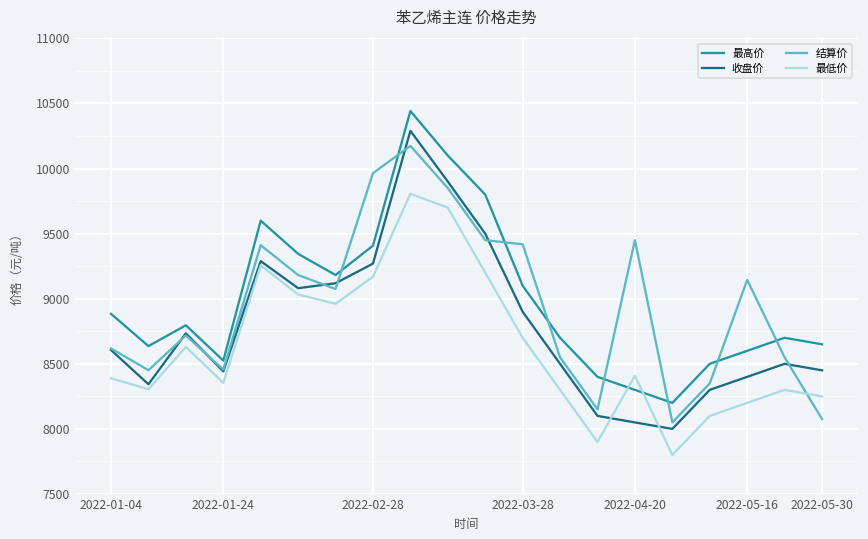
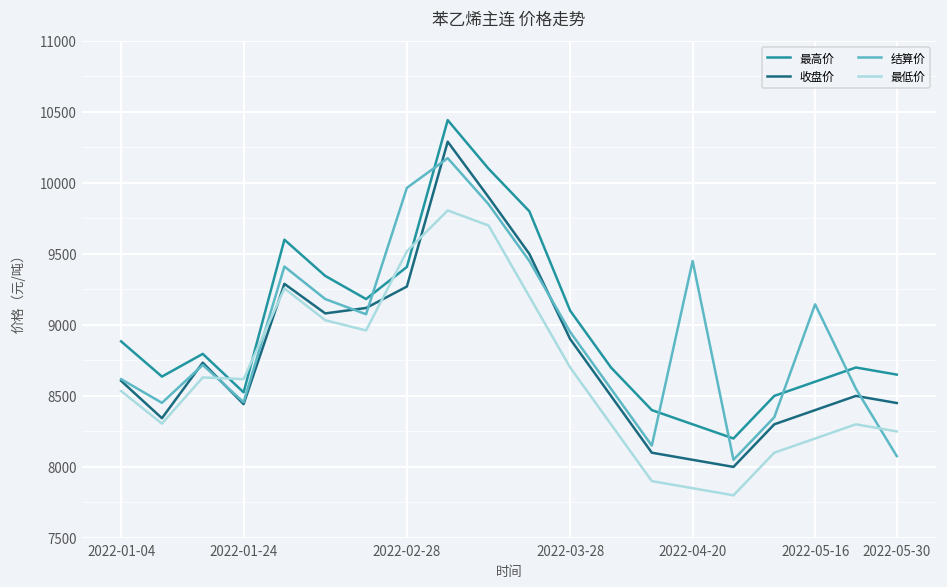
  {
    "结算价": {
      "2022-02-28": 9970,
-     "2022-03-28": 9420,
+     "2022-03-28": 8950,
      "2022-04-20": 9450,
      "2022-05-16": 9150,
      "2022-05-30": 8080
    },
    "最低价": {
-     "2022-01-04": 8390,
-     "2022-01-24": 8350,
-     "2022-02-28": 9170,
+     "2022-01-04": 8530,
+     "2022-01-24": 8620,
+     "2022-02-28": 9520,
      "2022-03-28": 8700,
-     "2022-04-20": 8410,
+     "2022-04-20": 7850,
      "2022-05-16": 8200,
      "2022-05-30": 8250
    }
  }
